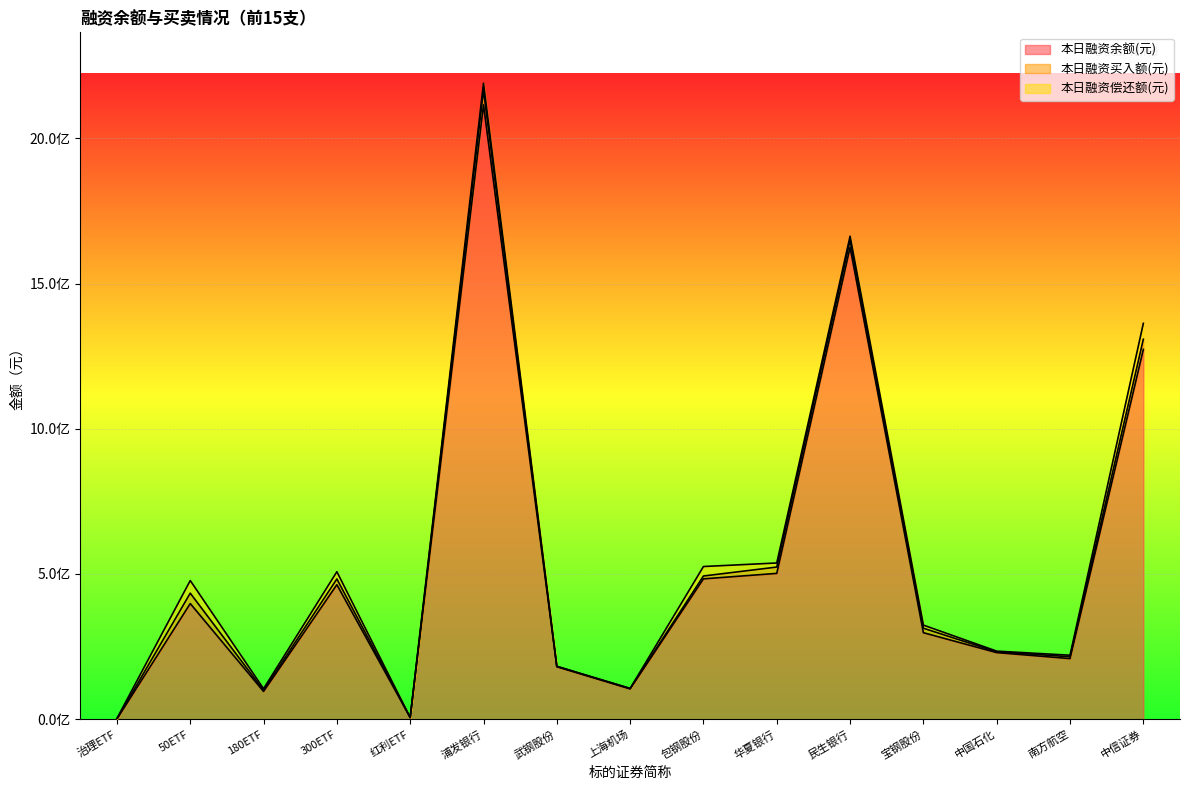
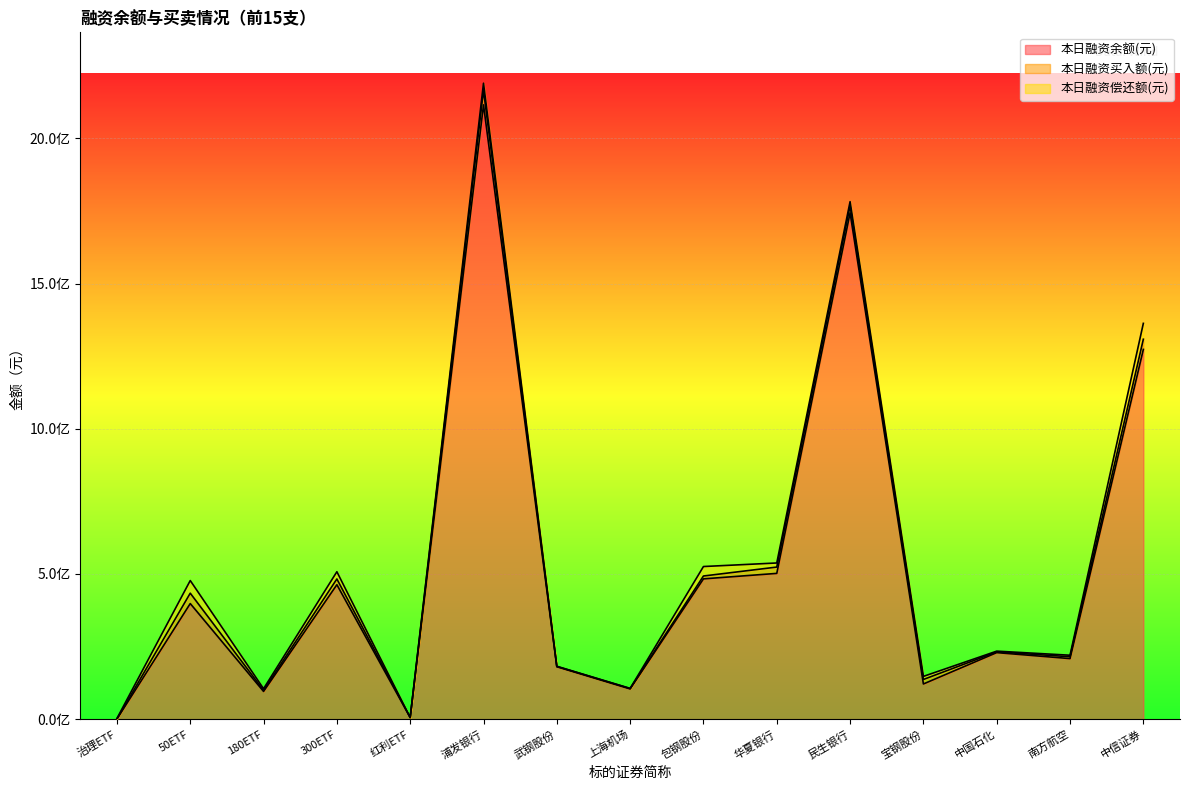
  {
    "本日融资余额(元)": {
      "50ETF": "4.0亿",
      "300ETF": "4.6亿",
      "浦发银行": "21.2亿",
      "包钢股份": "4.8亿",
      "华夏银行": "5.0亿",
-     "民生银行": "16.2亿",
-     "宝钢股份": "3.0亿",
+     "民生银行": "17.4亿",
+     "宝钢股份": "1.2亿",
      "中信证券": "12.7亿"
    }
  }
